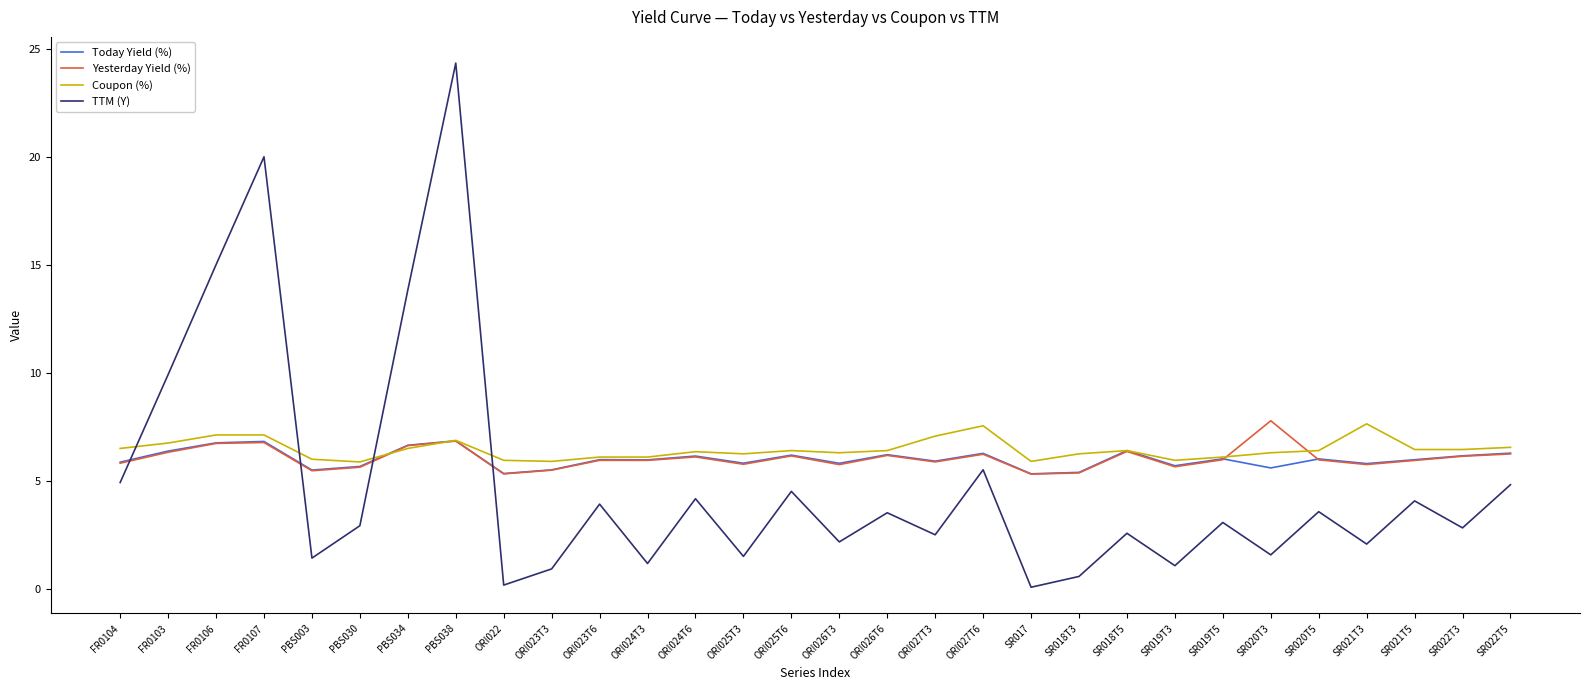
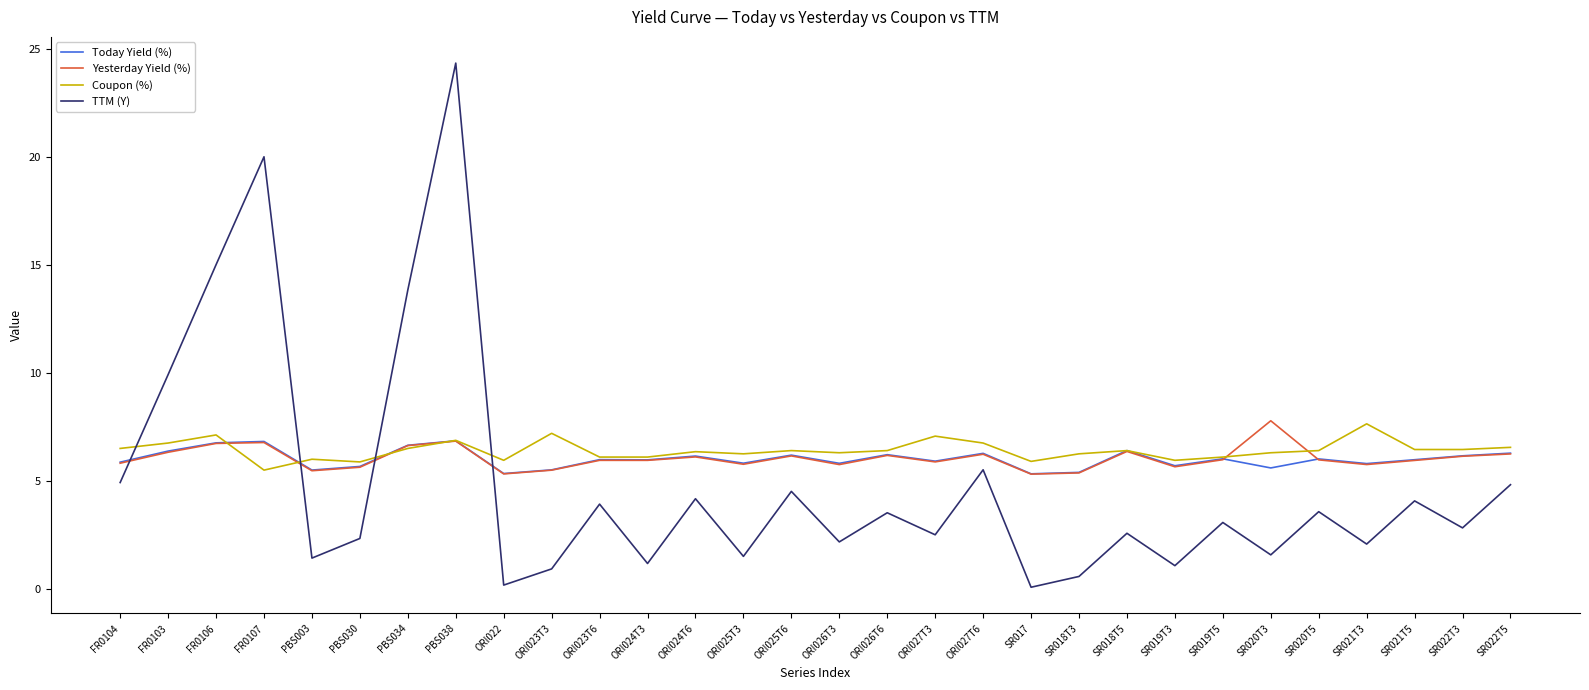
  {
    "Today Yield (%)": {
      "SR020T3": 5.6
    },
    "Yesterday Yield (%)": {
      "SR020T3": 7.8
    },
    "Coupon (%)": {
      "FR0104": 6.5,
      "FR0103": 6.8,
      "FR0106": 7.1,
-     "FR0107": 7.1,
+     "FR0107": 5.5,
      "PBS003": 6.0,
      "PBS030": 5.9,
      "PBS034": 6.5,
      "ORI022": 6.0,
-     "ORI023T3": 5.9,
+     "ORI023T3": 7.2,
      "ORI024T3": 6.1,
      "ORI024T6": 6.4,
      "ORI025T3": 6.3,
      "ORI025T6": 6.4,
      "ORI026T3": 6.3,
      "ORI026T6": 6.4,
      "ORI027T3": 7.1,
-     "ORI027T6": 7.6,
+     "ORI027T6": 6.8,
      "SR017": 5.9,
      "SR018T3": 6.3,
      "SR019T3": 6.0,
      "SR020T3": 6.3,
      "SR020T5": 6.4,
      "SR021T3": 7.6,
      "SR021T5": 6.5,
      "SR022T3": 6.5,
      "SR022T5": 6.6
    },
    "TTM (Y)": {
      "FR0104": 4.9,
      "FR0103": 9.9,
      "FR0106": 15.0,
      "FR0107": 20.0,
      "PBS003": 1.4,
-     "PBS030": 2.9,
+     "PBS030": 2.3,
      "PBS034": 13.8,
      "PBS038": 24.4,
      "ORI022": 0.2,
      "ORI023T3": 0.9,
      "ORI023T6": 3.9,
      "ORI024T3": 1.2,
      "ORI024T6": 4.2,
      "ORI025T3": 1.5,
      "ORI025T6": 4.5,
      "ORI026T3": 2.2,
      "ORI026T6": 3.5,
      "ORI027T3": 2.5,
      "ORI027T6": 5.5,
      "SR017": 0.1,
      "SR018T3": 0.6,
      "SR018T5": 2.6,
      "SR019T3": 1.1,
      "SR019T5": 3.1,
      "SR020T3": 1.6,
      "SR020T5": 3.6,
      "SR021T3": 2.1,
      "SR021T5": 4.1,
      "SR022T3": 2.8,
      "SR022T5": 4.8
    }
  }
